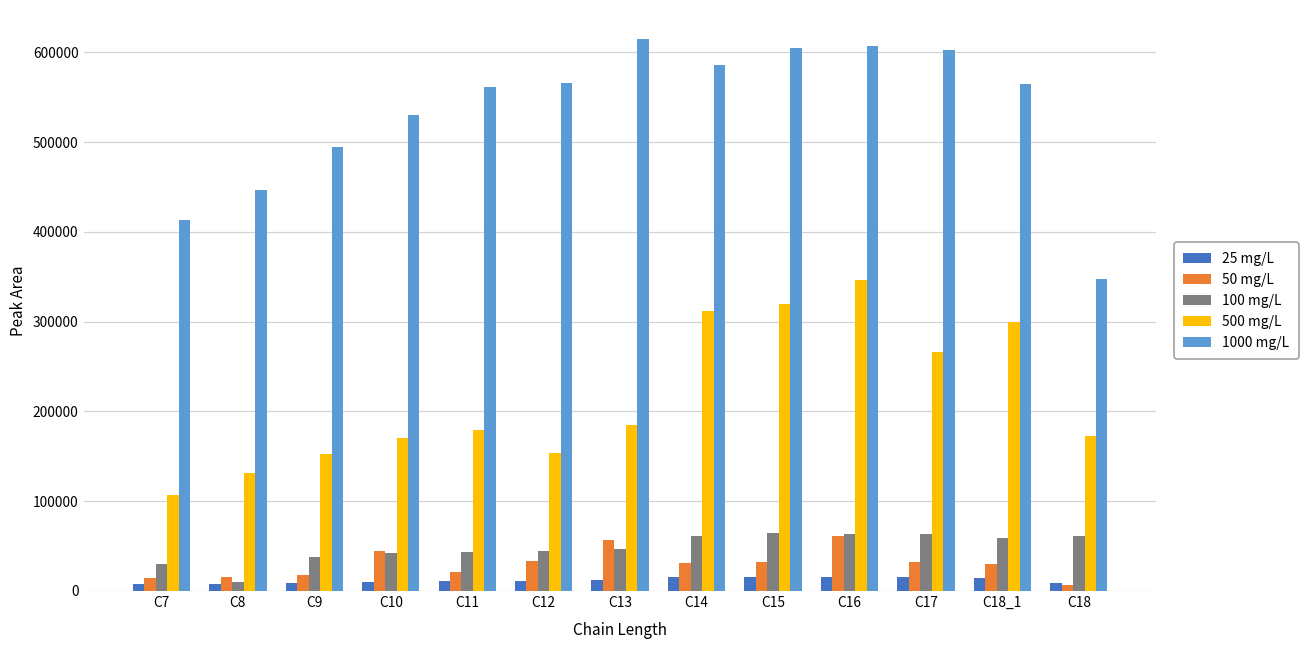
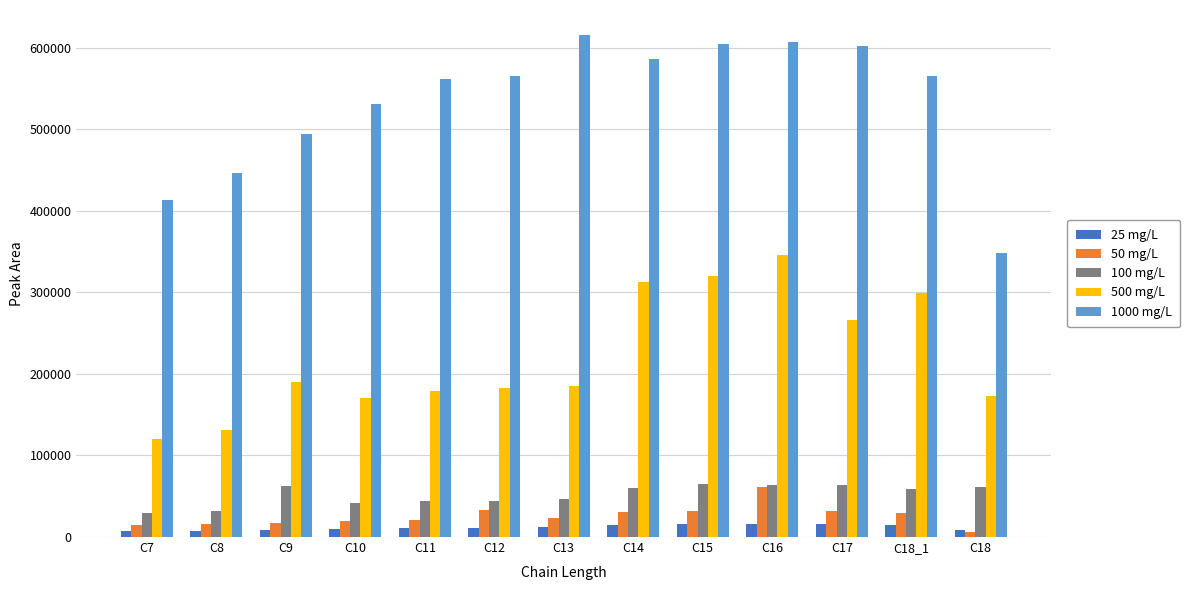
  {
    "50 mg/L": {
      "C7": 10000,
      "C8": 20000,
      "C9": 20000,
-     "C10": 40000,
+     "C10": 20000,
      "C11": 20000,
      "C12": 30000,
-     "C13": 60000,
+     "C13": 20000,
      "C14": 30000,
      "C15": 30000,
      "C16": 60000,
      "C17": 30000,
      "C18_1": 30000,
      "C18": 10000
    },
    "100 mg/L": {
      "C7": 30000,
-     "C8": 10000,
-     "C9": 40000,
+     "C8": 30000,
+     "C9": 60000,
      "C10": 40000,
      "C11": 40000,
      "C12": 40000,
      "C13": 50000,
      "C14": 60000,
      "C15": 60000,
      "C16": 60000,
      "C17": 60000,
      "C18_1": 60000,
      "C18": 60000
    },
    "500 mg/L": {
-     "C7": 110000,
+     "C7": 120000,
      "C8": 130000,
-     "C9": 150000,
+     "C9": 190000,
      "C10": 170000,
      "C11": 180000,
-     "C12": 150000,
+     "C12": 180000,
      "C13": 180000,
      "C14": 310000,
      "C15": 320000,
      "C16": 350000,
      "C17": 270000,
      "C18_1": 300000,
      "C18": 170000
    }
  }
